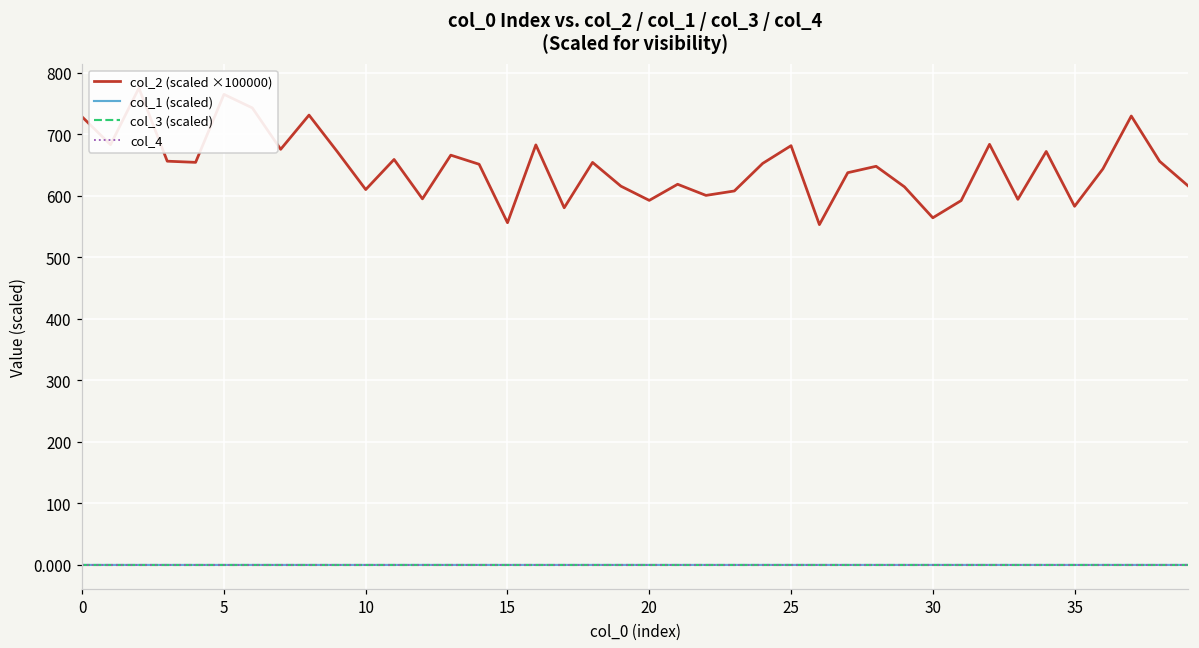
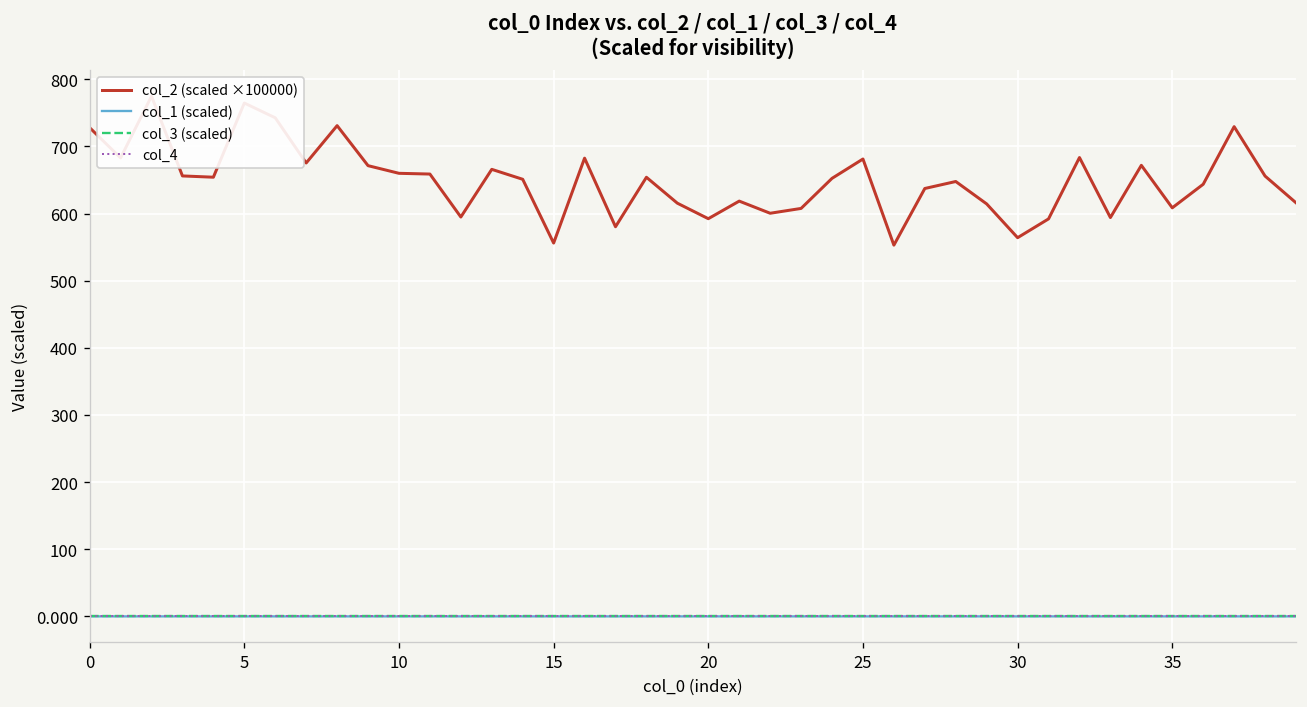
  {
    "col_2 (scaled ×100000)": {
      "0": 730,
-     "10": 610,
+     "10": 660,
      "15": 560,
      "20": 590,
      "25": 680,
      "30": 560,
-     "35": 580
+     "35": 610
    },
    "col_4": {
      "0": 0,
      "5": 0,
      "10": 0,
      "15": 0,
      "20": 0,
      "25": 0,
      "30": 0,
      "35": 0
    }
  }
